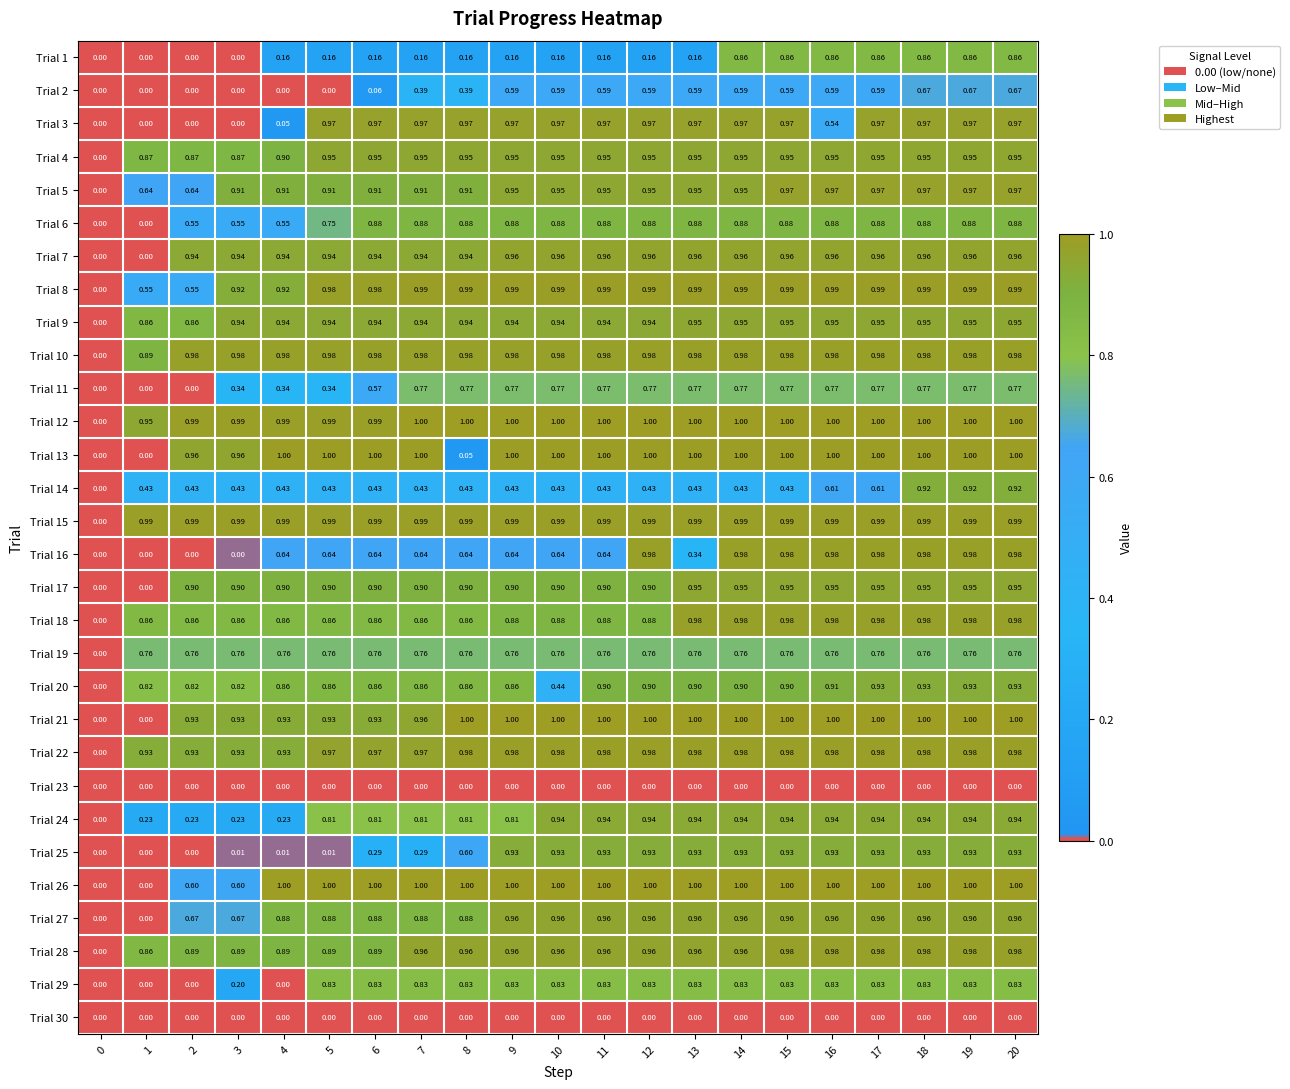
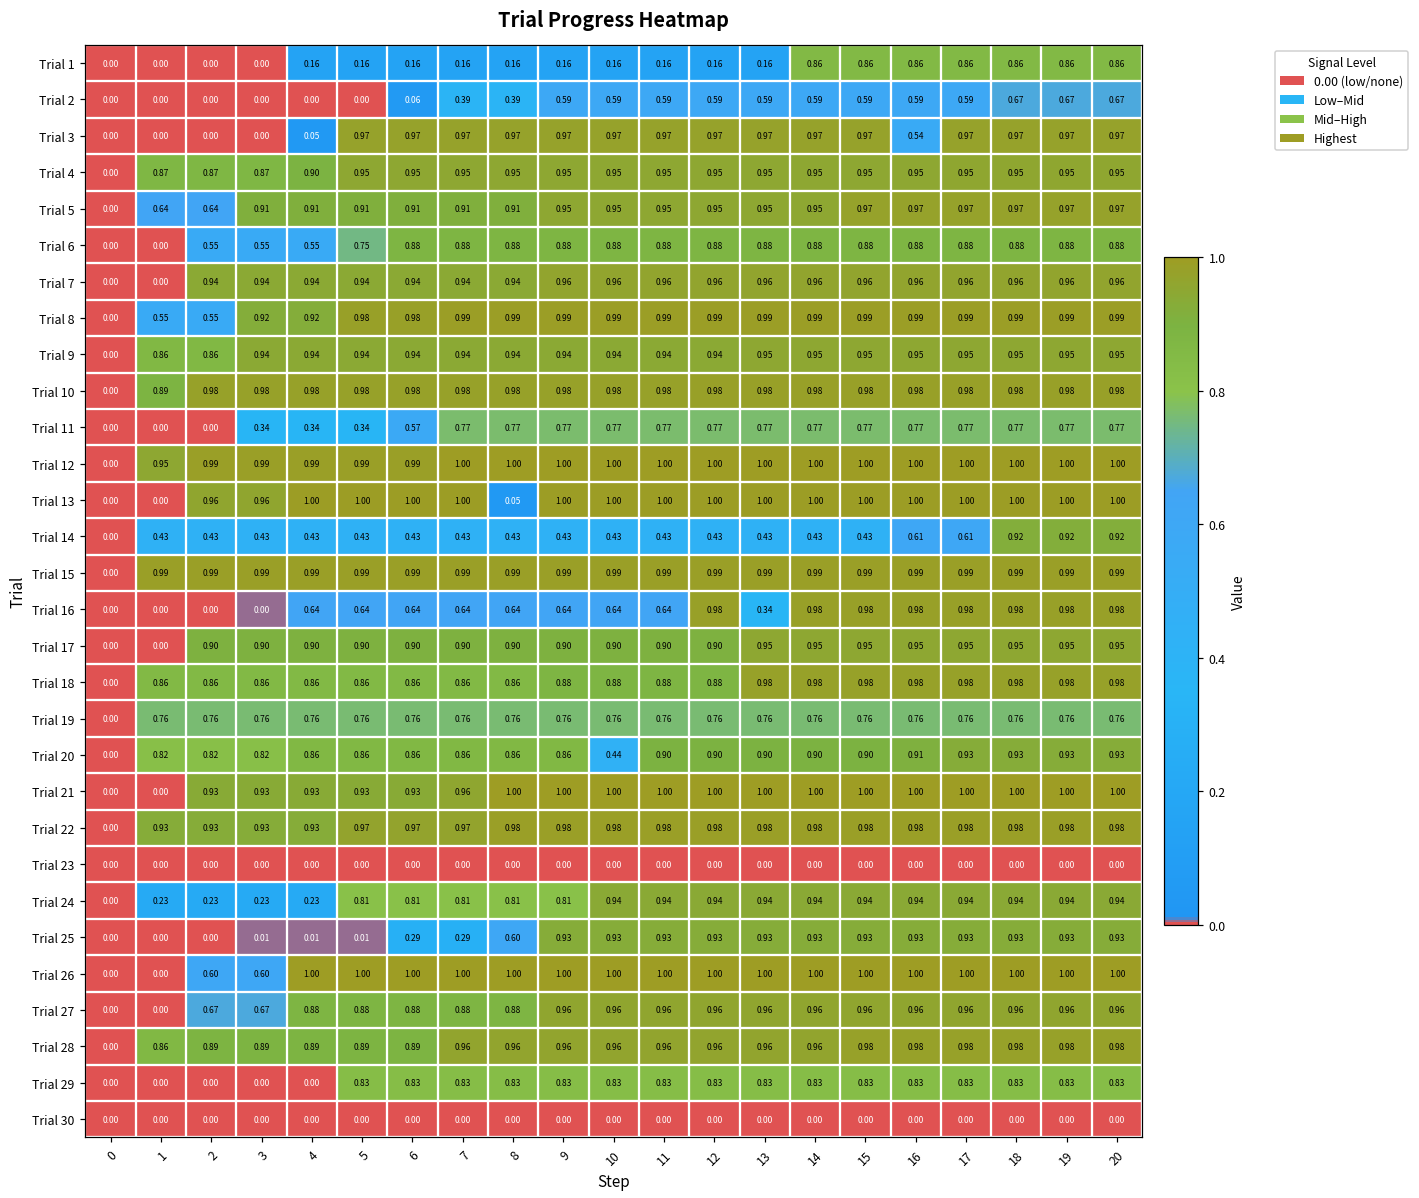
  {
    "Trial 29": {
      "0": 0.00,
      "1": 0.00,
      "2": 0.00,
-     "3": 0.20,
+     "3": 0.00,
      "4": 0.00,
      "5": 0.83,
      "6": 0.83,
      "7": 0.83,
      "8": 0.83,
      "9": 0.83,
      "10": 0.83,
      "11": 0.83,
      "12": 0.83,
      "13": 0.83,
      "14": 0.83,
      "15": 0.83,
      "16": 0.83,
      "17": 0.83,
      "18": 0.83,
      "19": 0.83,
      "20": 0.83
    }
  }
